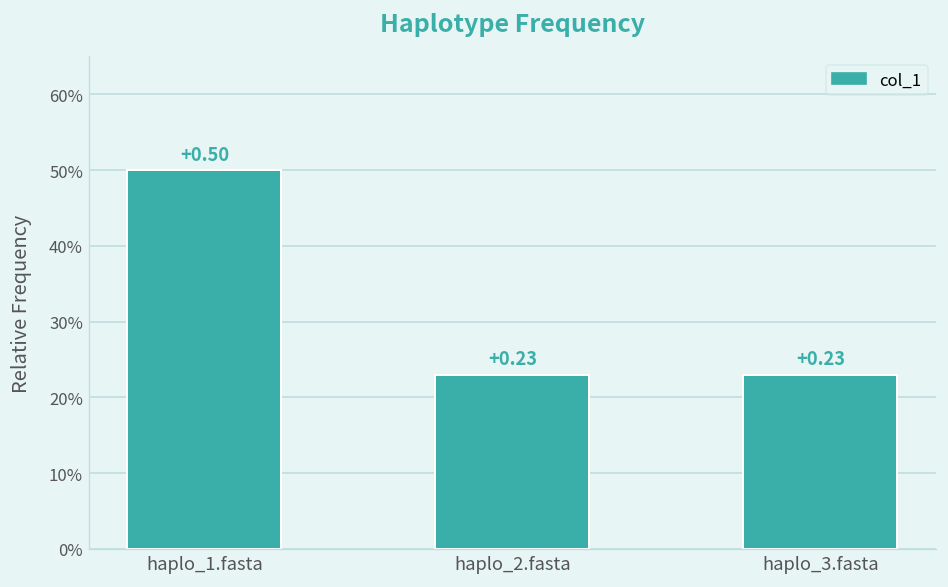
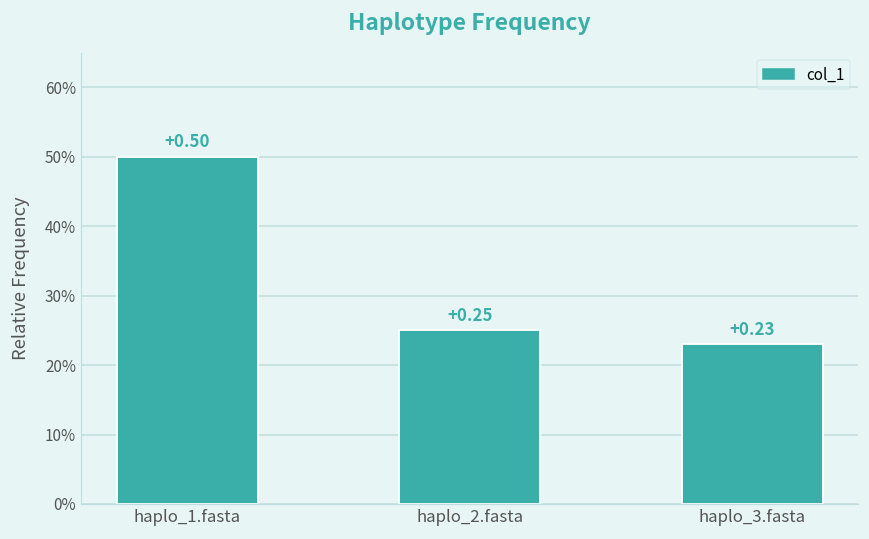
  {
    "haplo_1.fasta": "+0.50",
-   "haplo_2.fasta": "+0.23",
+   "haplo_2.fasta": "+0.25",
    "haplo_3.fasta": "+0.23"
  }
